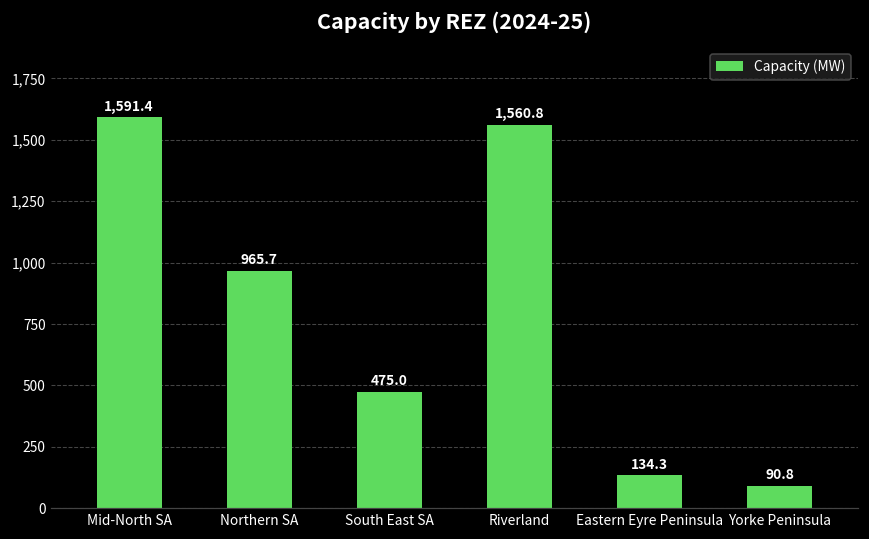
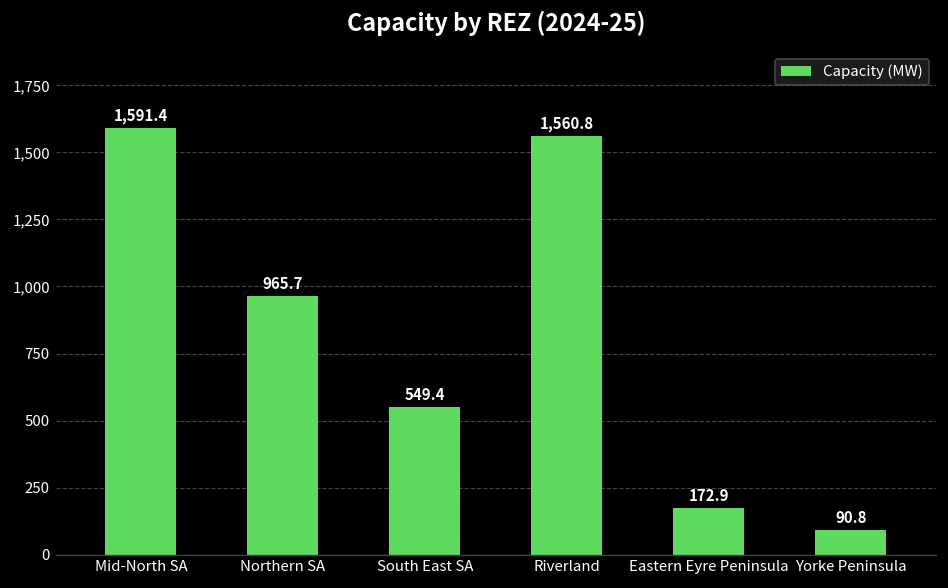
  {
    "Mid-North SA": "1,591.4",
    "Northern SA": "965.7",
-   "South East SA": "475.0",
+   "South East SA": "549.4",
    "Riverland": "1,560.8",
-   "Eastern Eyre Peninsula": "134.3",
+   "Eastern Eyre Peninsula": "172.9",
    "Yorke Peninsula": "90.8"
  }
